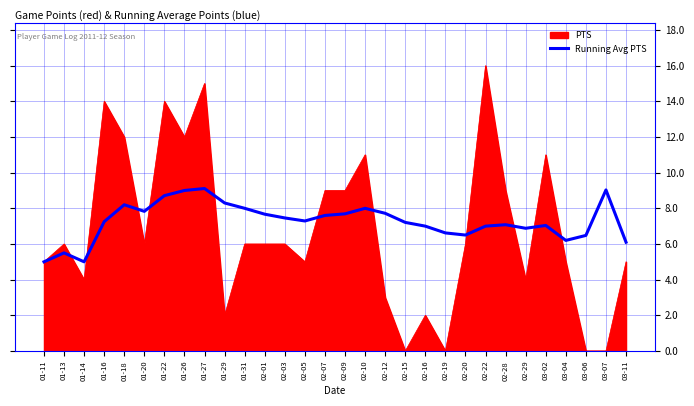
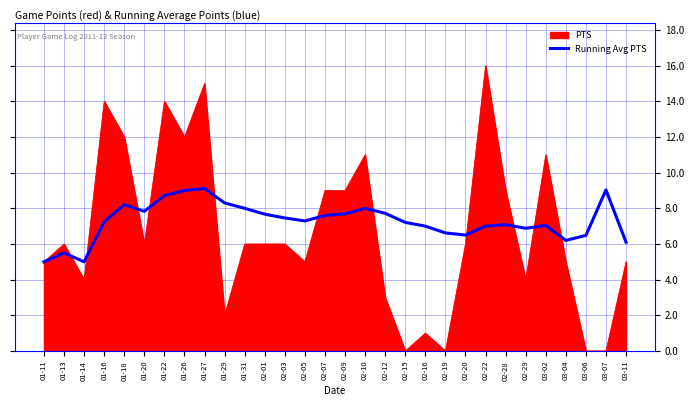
  {
    "PTS": {
      "01-13": 6,
      "01-14": 4,
      "01-16": 14,
      "01-18": 12,
      "01-20": 6,
      "01-22": 14,
      "01-26": 12,
      "01-27": 15,
      "01-29": 2,
      "01-31": 6,
      "02-01": 6,
      "02-03": 6,
      "02-05": 5,
      "02-07": 9,
      "02-09": 9,
      "02-10": 11,
      "02-12": 3,
      "02-15": 0,
-     "02-16": 2,
+     "02-16": 1,
      "02-19": 0,
      "02-20": 6,
      "02-22": 16,
      "02-28": 9,
      "02-29": 4,
      "03-02": 11,
      "03-04": 5,
      "03-06": 0,
      "03-07": 0,
      "03-11": 5
    },
    "Running Avg PTS": {
      "01-13": 5.5,
      "01-14": 5,
      "01-16": 7.3,
      "01-18": 8.2,
      "01-20": 7.8,
      "01-22": 8.7,
      "01-26": 9,
      "01-27": 9,
      "01-29": 8.3,
      "01-31": 8,
      "02-01": 7.7,
      "02-03": 7.5,
      "02-05": 7.3,
      "02-07": 7.6,
      "02-09": 7.7,
      "02-10": 8,
      "02-12": 7.7,
      "02-15": 7.2,
      "02-16": 7,
      "02-19": 6.6,
      "02-20": 6.5,
      "02-22": 7,
      "02-28": 7,
      "02-29": 7,
      "03-02": 7,
      "03-04": 6.2,
      "03-06": 6.5,
      "03-07": 9,
      "03-11": 6
    }
  }
